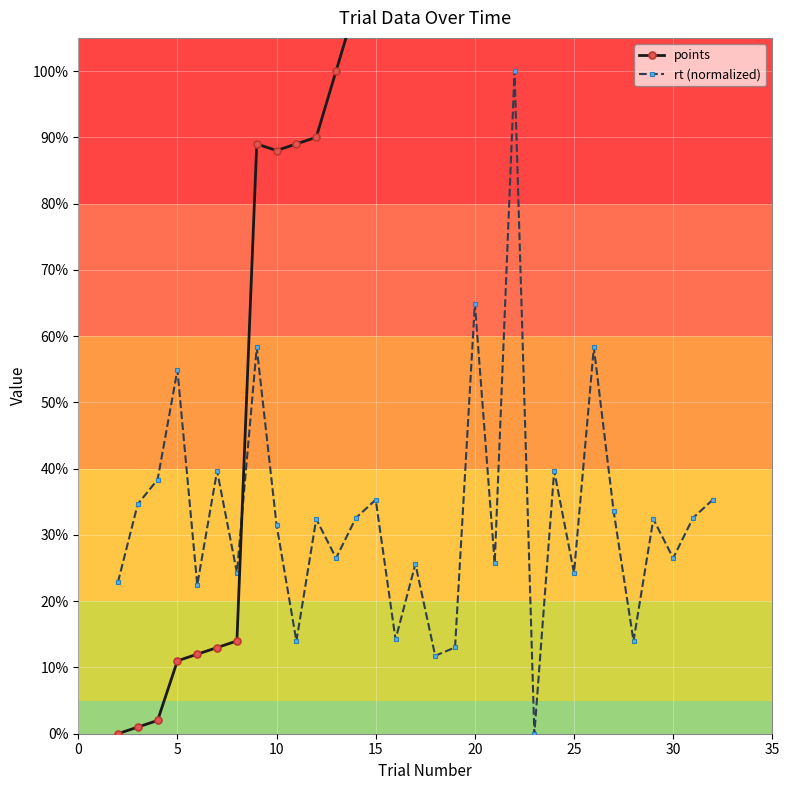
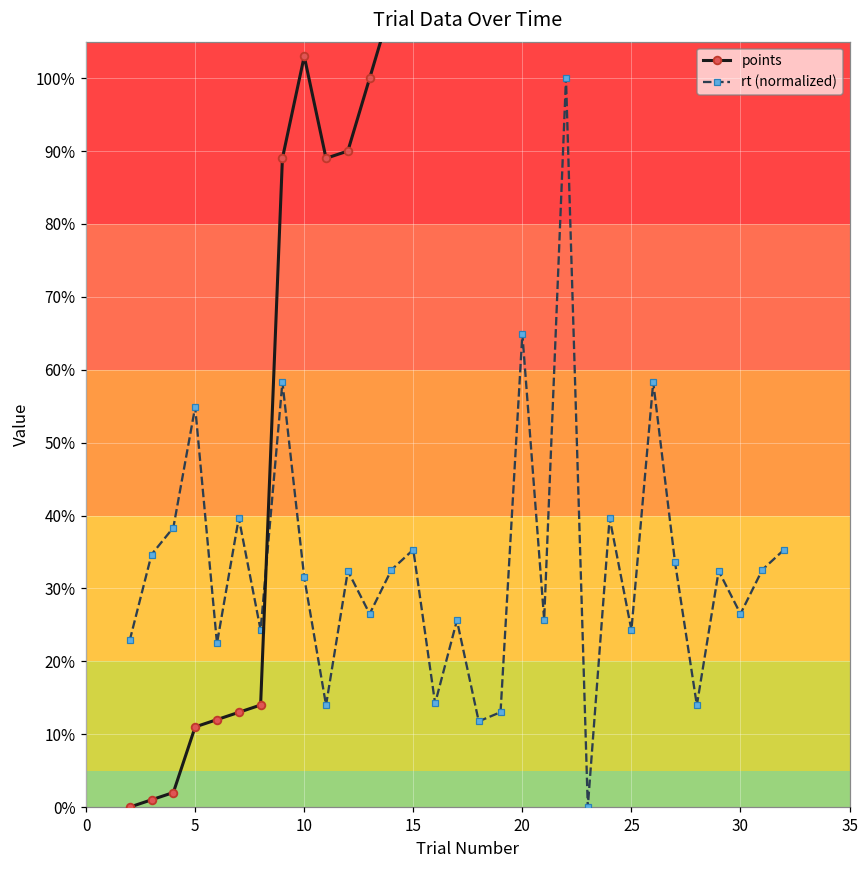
  {
    "points": {
      "5": "11%",
-     "10": "88%"
+     "10": "103%"
    },
    "rt (normalized)": {
      "5": "55%",
      "10": "32%",
      "15": "35%",
      "20": "65%",
      "25": "24%",
      "30": "27%"
    }
  }
